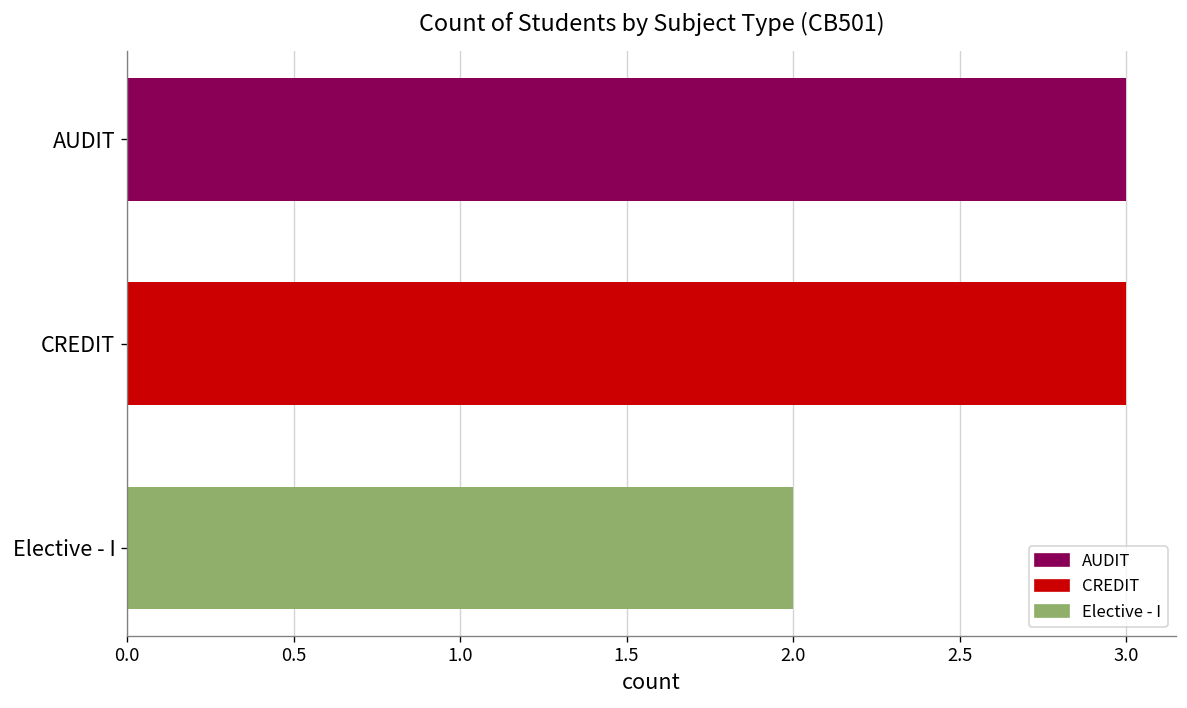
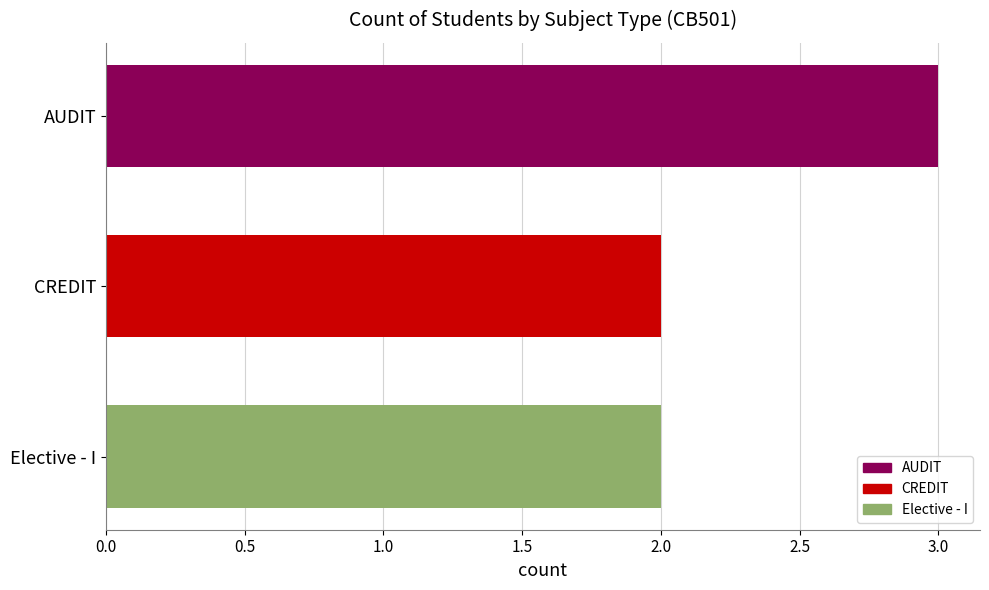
  {
    "AUDIT": 3,
-   "CREDIT": 3,
+   "CREDIT": 2,
    "Elective - I": 2
  }
